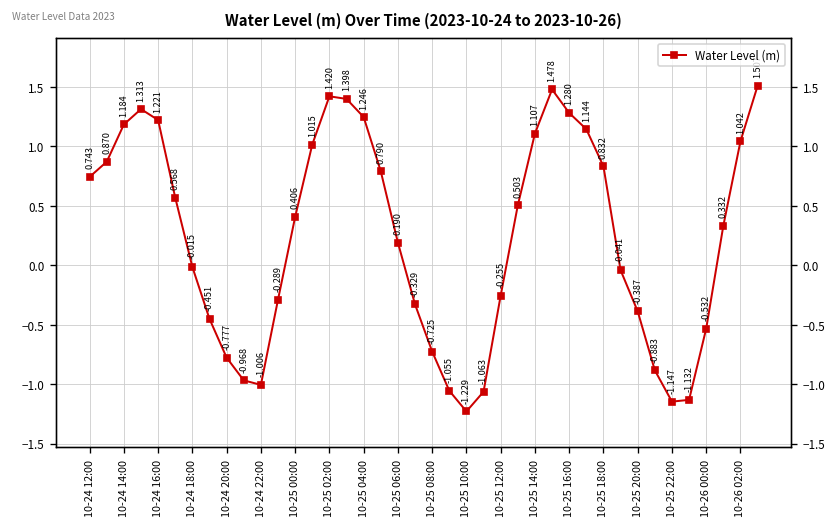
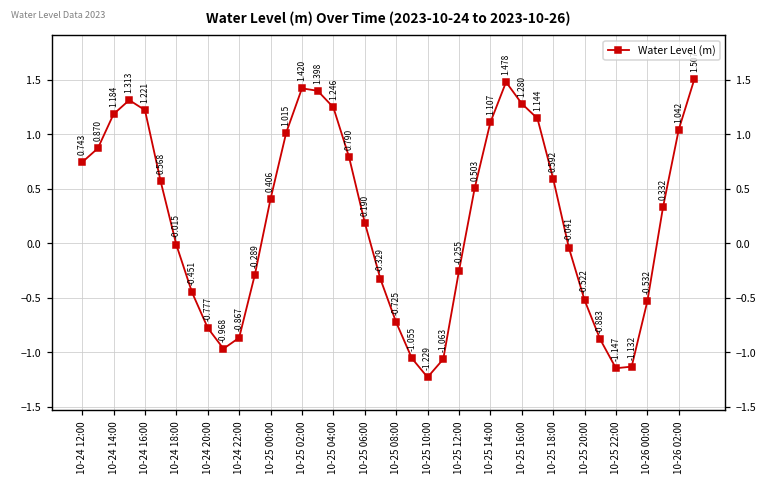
  {
    "10-24 12:00": 0.743,
    "10-24 14:00": 1.184,
    "10-24 16:00": 1.221,
    "10-24 18:00": -0.015,
    "10-24 20:00": -0.777,
-   "10-24 22:00": -1.006,
+   "10-24 22:00": -0.867,
    "10-25 00:00": 0.406,
    "10-25 02:00": 1.420,
    "10-25 04:00": 1.246,
    "10-25 06:00": 0.190,
    "10-25 08:00": -0.725,
    "10-25 10:00": -1.229,
    "10-25 12:00": -0.255,
    "10-25 14:00": 1.107,
    "10-25 16:00": 1.280,
-   "10-25 18:00": 0.832,
-   "10-25 20:00": -0.387,
+   "10-25 18:00": 0.592,
+   "10-25 20:00": -0.522,
    "10-25 22:00": -1.147,
    "10-26 00:00": -0.532,
    "10-26 02:00": 1.042
  }
